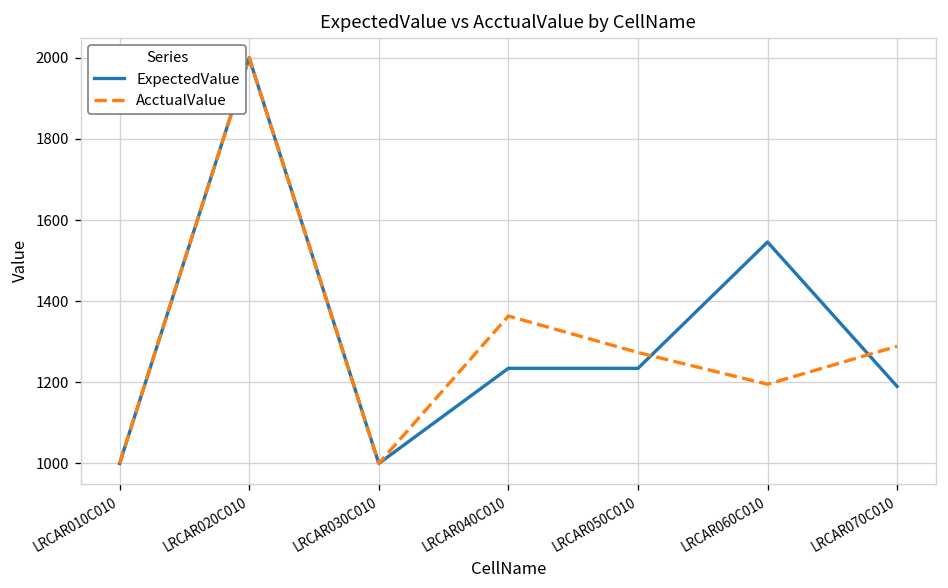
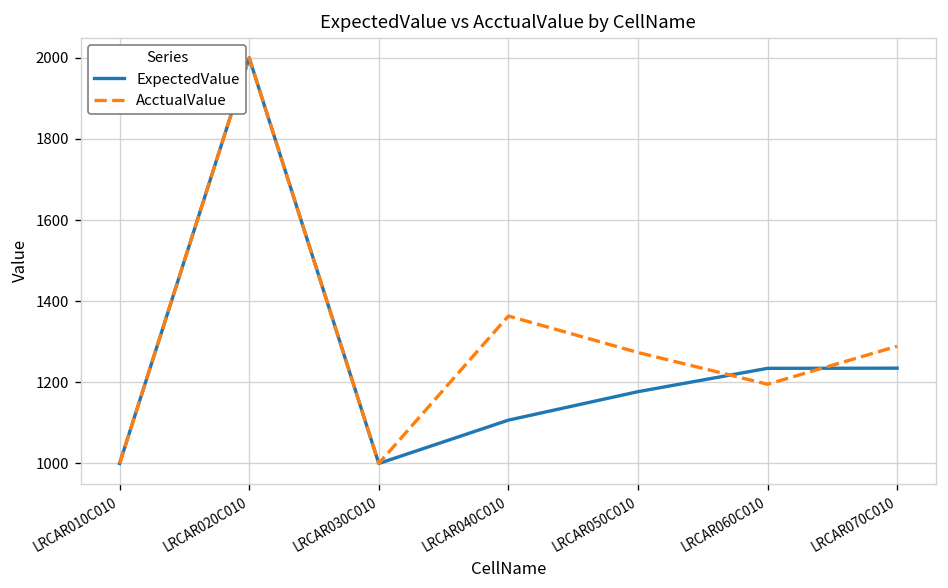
  {
    "ExpectedValue": {
-     "LRCAR040C010": 1230,
-     "LRCAR050C010": 1230,
-     "LRCAR060C010": 1550,
-     "LRCAR070C010": 1190
+     "LRCAR040C010": 1110,
+     "LRCAR050C010": 1180,
+     "LRCAR060C010": 1230,
+     "LRCAR070C010": 1240
    },
    "AcctualValue": {
      "LRCAR040C010": 1360,
      "LRCAR050C010": 1270,
      "LRCAR060C010": 1200,
      "LRCAR070C010": 1290
    }
  }
